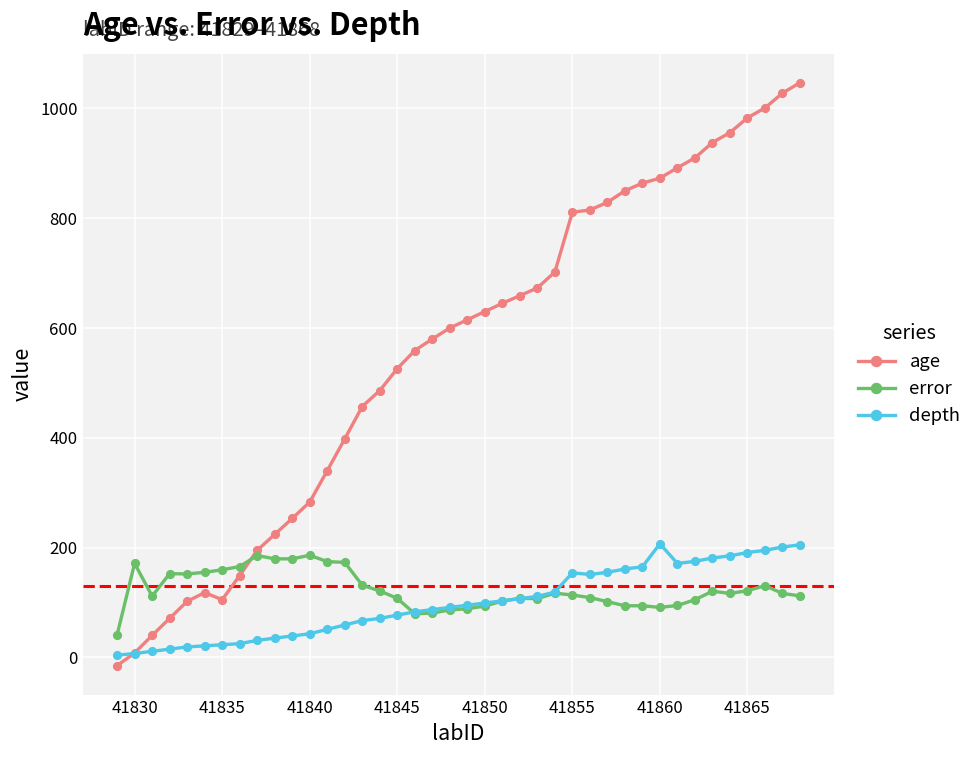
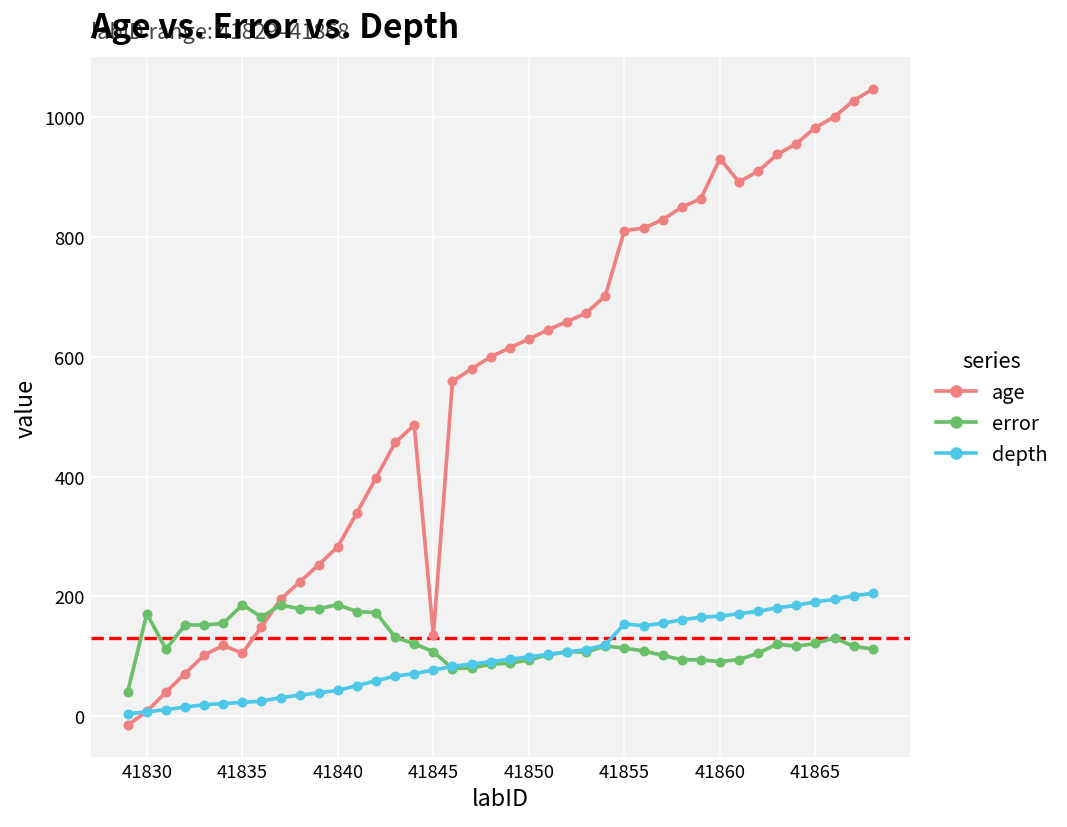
  {
    "age": {
      "41835": 110,
      "41840": 280,
-     "41845": 530,
+     "41845": 140,
      "41850": 630,
      "41855": 810,
-     "41860": 870,
+     "41860": 930,
      "41865": 980
    },
    "error": {
      "41830": 170,
-     "41835": 160,
+     "41835": 190,
      "41840": 190,
      "41845": 110,
      "41850": 90,
      "41855": 110,
      "41860": 90,
      "41865": 120
    },
    "depth": {
      "41835": 20,
      "41840": 40,
      "41845": 80,
      "41850": 100,
      "41855": 150,
-     "41860": 210,
+     "41860": 170,
      "41865": 190
    }
  }
